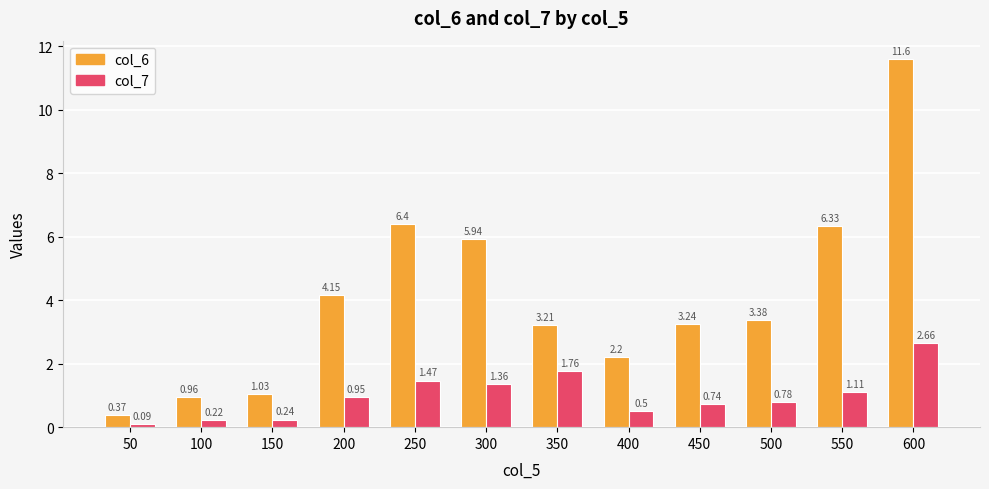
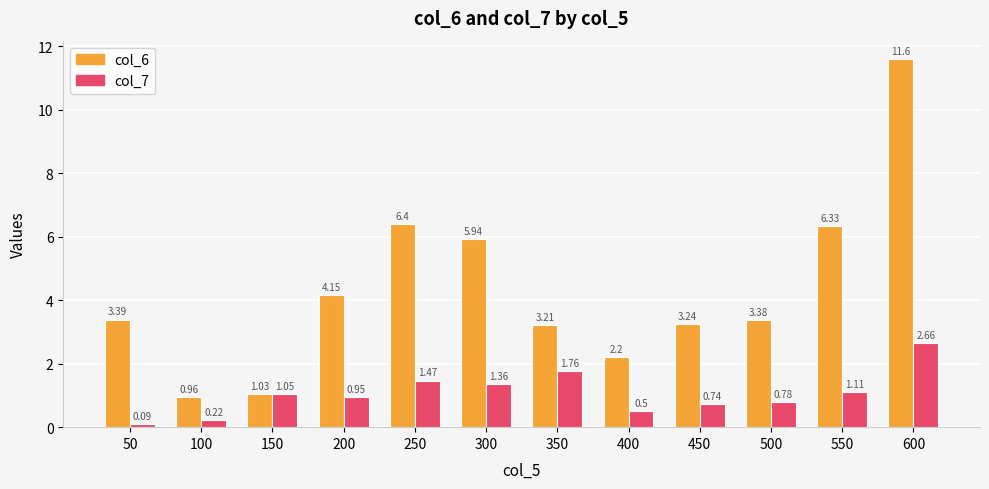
  {
    "col_6": {
-     "50": 0.37,
+     "50": 3.39,
      "100": 0.96,
      "150": 1.03,
      "200": 4.15,
      "250": 6.4,
      "300": 5.94,
      "350": 3.21,
      "400": 2.2,
      "450": 3.24,
      "500": 3.38,
      "550": 6.33,
      "600": 11.6
    },
    "col_7": {
      "50": 0.09,
      "100": 0.22,
-     "150": 0.24,
+     "150": 1.05,
      "200": 0.95,
      "250": 1.47,
      "300": 1.36,
      "350": 1.76,
      "400": 0.5,
      "450": 0.74,
      "500": 0.78,
      "550": 1.11,
      "600": 2.66
    }
  }
